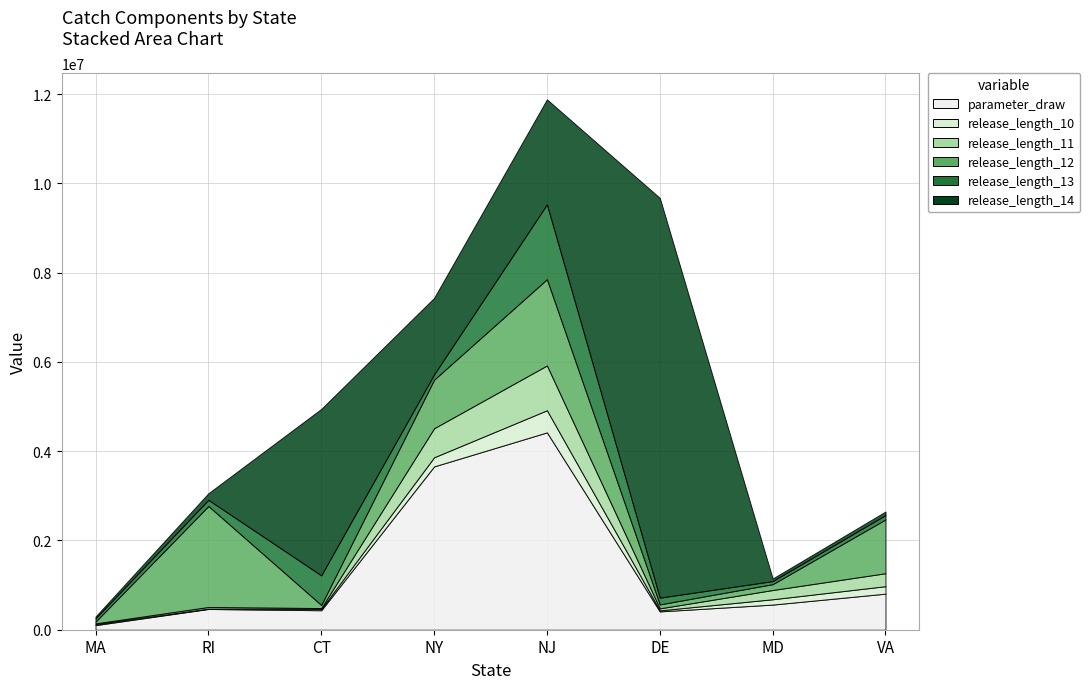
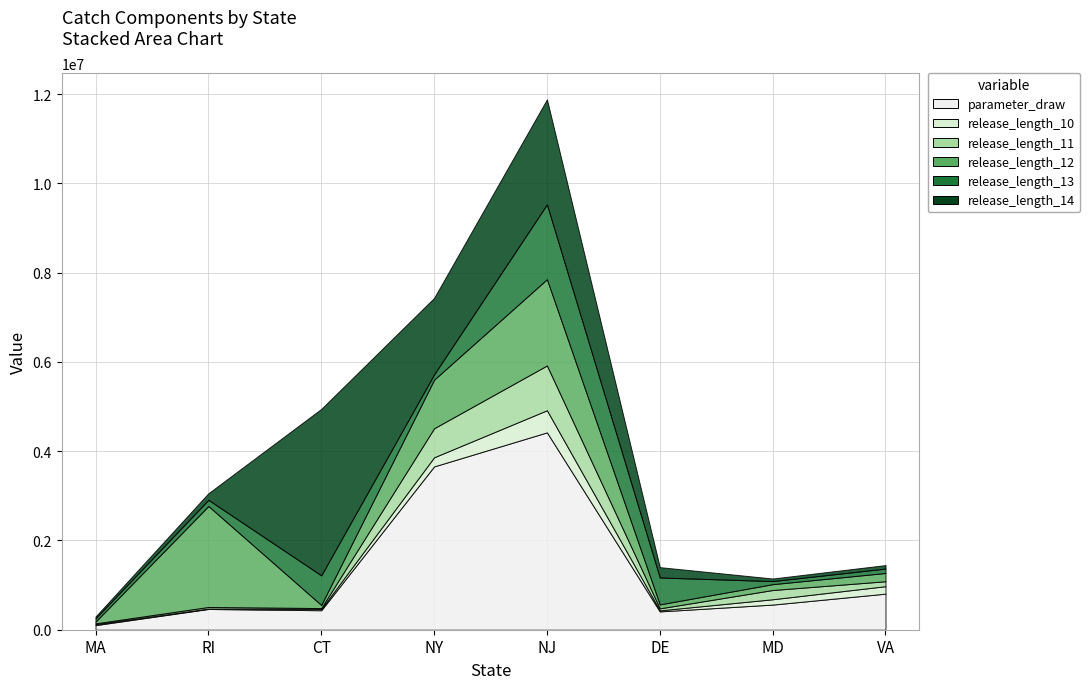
  {
    "release_length_11": {
      "NY": 700000,
      "NJ": 1000000,
      "MD": 200000,
-     "VA": 300000
+     "VA": 100000
    },
    "release_length_12": {
      "RI": 2300000,
      "CT": 100000,
      "NY": 1100000,
      "NJ": 1900000,
      "DE": 100000,
      "MD": 100000,
-     "VA": 1200000
+     "VA": 200000
    },
    "release_length_13": {
      "RI": 100000,
      "CT": 700000,
      "NY": 100000,
      "NJ": 1700000,
-     "DE": 200000,
+     "DE": 600000,
      "MD": 100000,
      "VA": 100000
    },
    "release_length_14": {
      "RI": 100000,
      "CT": 3700000,
      "NY": 1700000,
      "NJ": 2400000,
-     "DE": 9000000,
+     "DE": 200000,
      "MD": 100000,
      "VA": 100000
    }
  }
